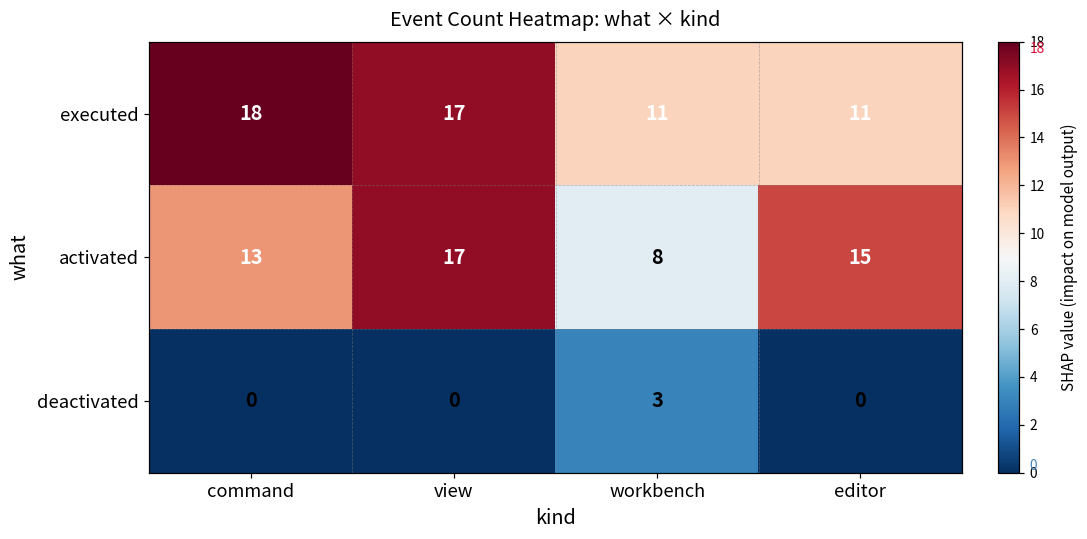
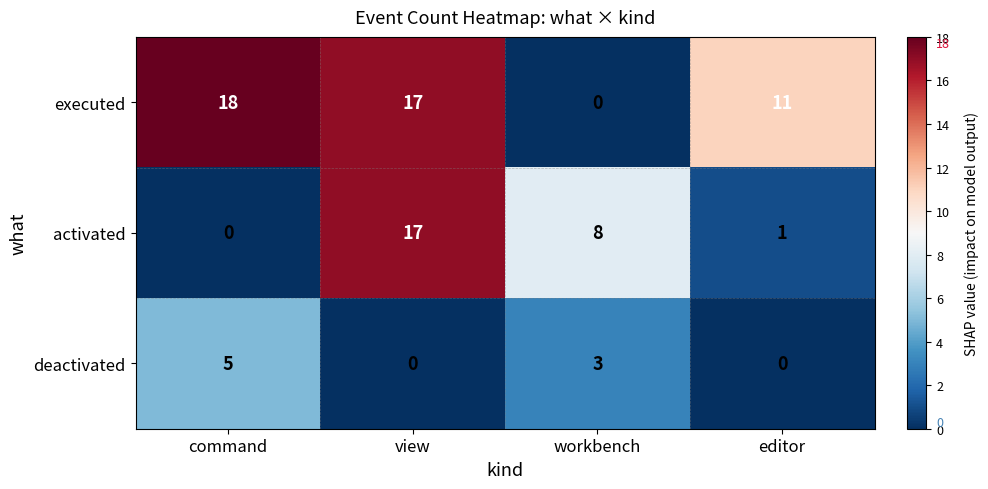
  {
    "executed": {
      "command": 18,
      "view": 17,
-     "workbench": 11,
+     "workbench": 0,
      "editor": 11
    },
    "activated": {
-     "command": 13,
+     "command": 0,
      "view": 17,
      "workbench": 8,
-     "editor": 15
+     "editor": 1
    },
    "deactivated": {
-     "command": 0,
+     "command": 5,
      "view": 0,
      "workbench": 3,
      "editor": 0
    }
  }
